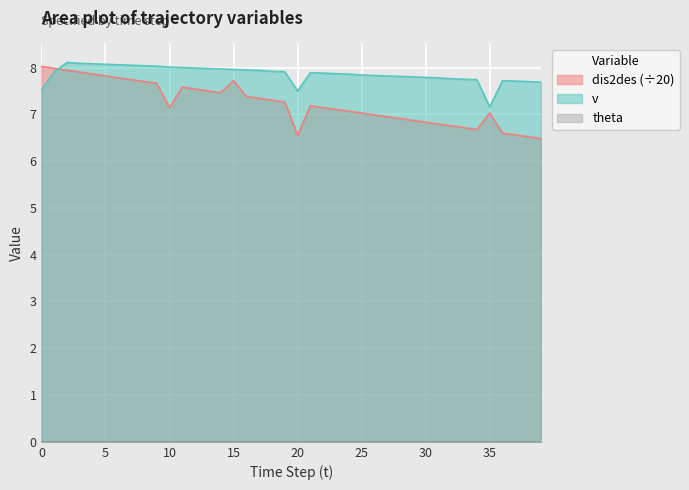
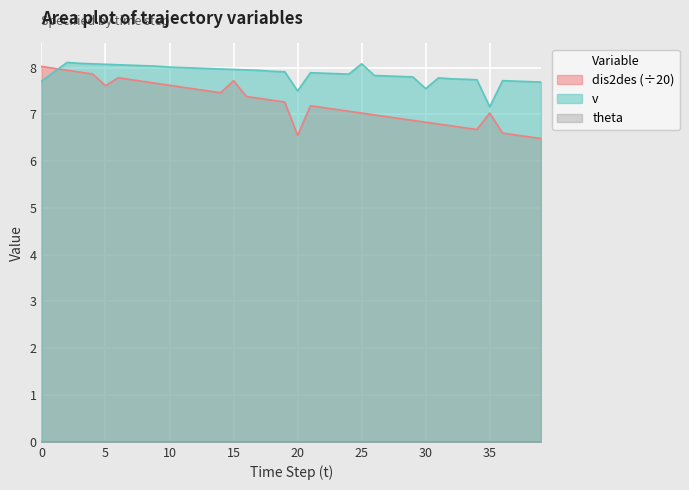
  {
    "dis2des (÷20)": {
      "0": 8.0,
-     "5": 7.8,
-     "10": 7.1,
+     "5": 7.6,
+     "10": 7.6,
      "15": 7.7,
      "20": 6.6,
      "25": 7.0,
      "30": 6.8,
      "35": 7.0
    },
    "v": {
-     "0": 7.5,
+     "0": 7.7,
      "5": 8.1,
      "10": 8.0,
      "15": 8.0,
      "20": 7.5,
-     "25": 7.8,
-     "30": 7.8,
+     "25": 8.1,
+     "30": 7.6,
      "35": 7.2
    },
    "theta": {
      "0": 0.0,
      "5": 0.0,
      "10": 0.0,
      "15": 0.0,
      "20": 0.0,
      "25": 0.0,
      "30": 0.0,
      "35": 0.0
    }
  }
